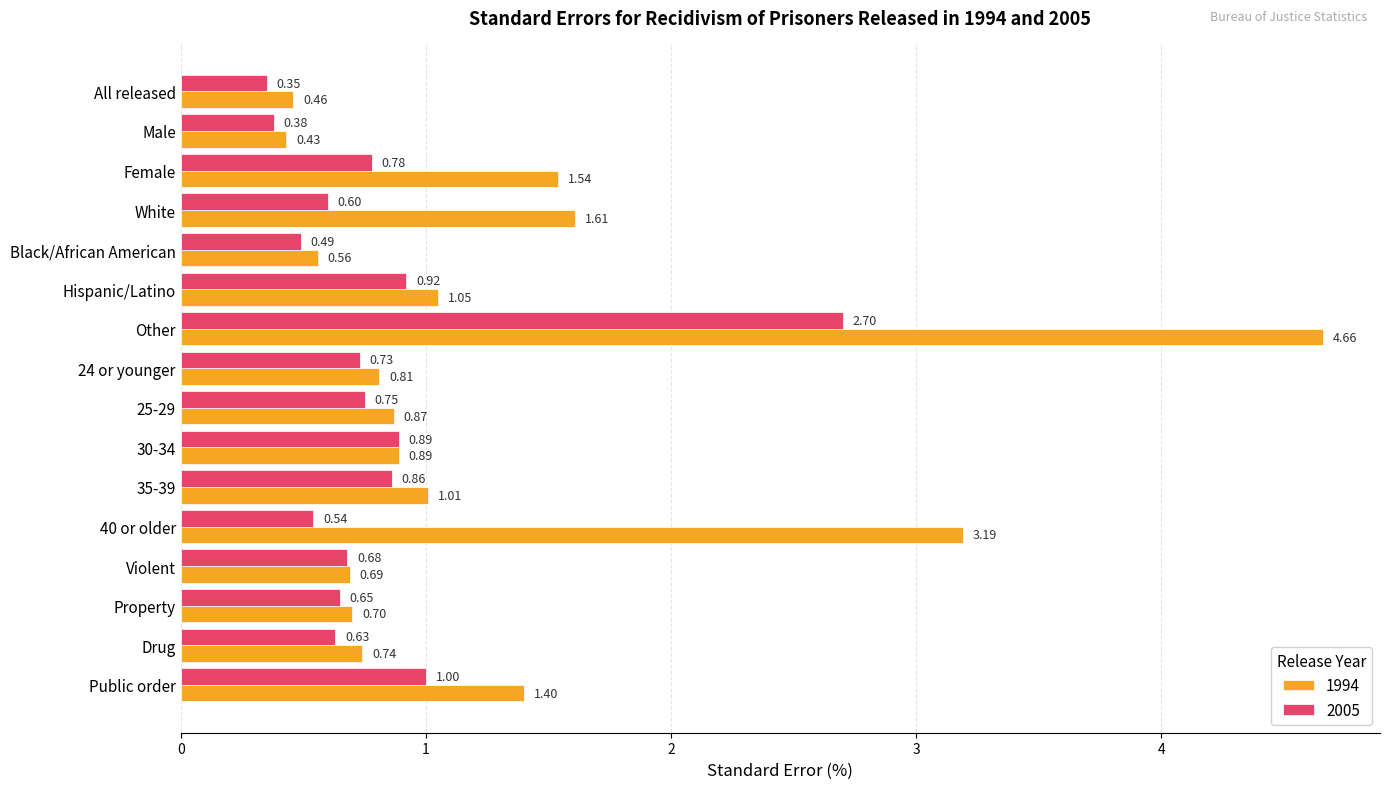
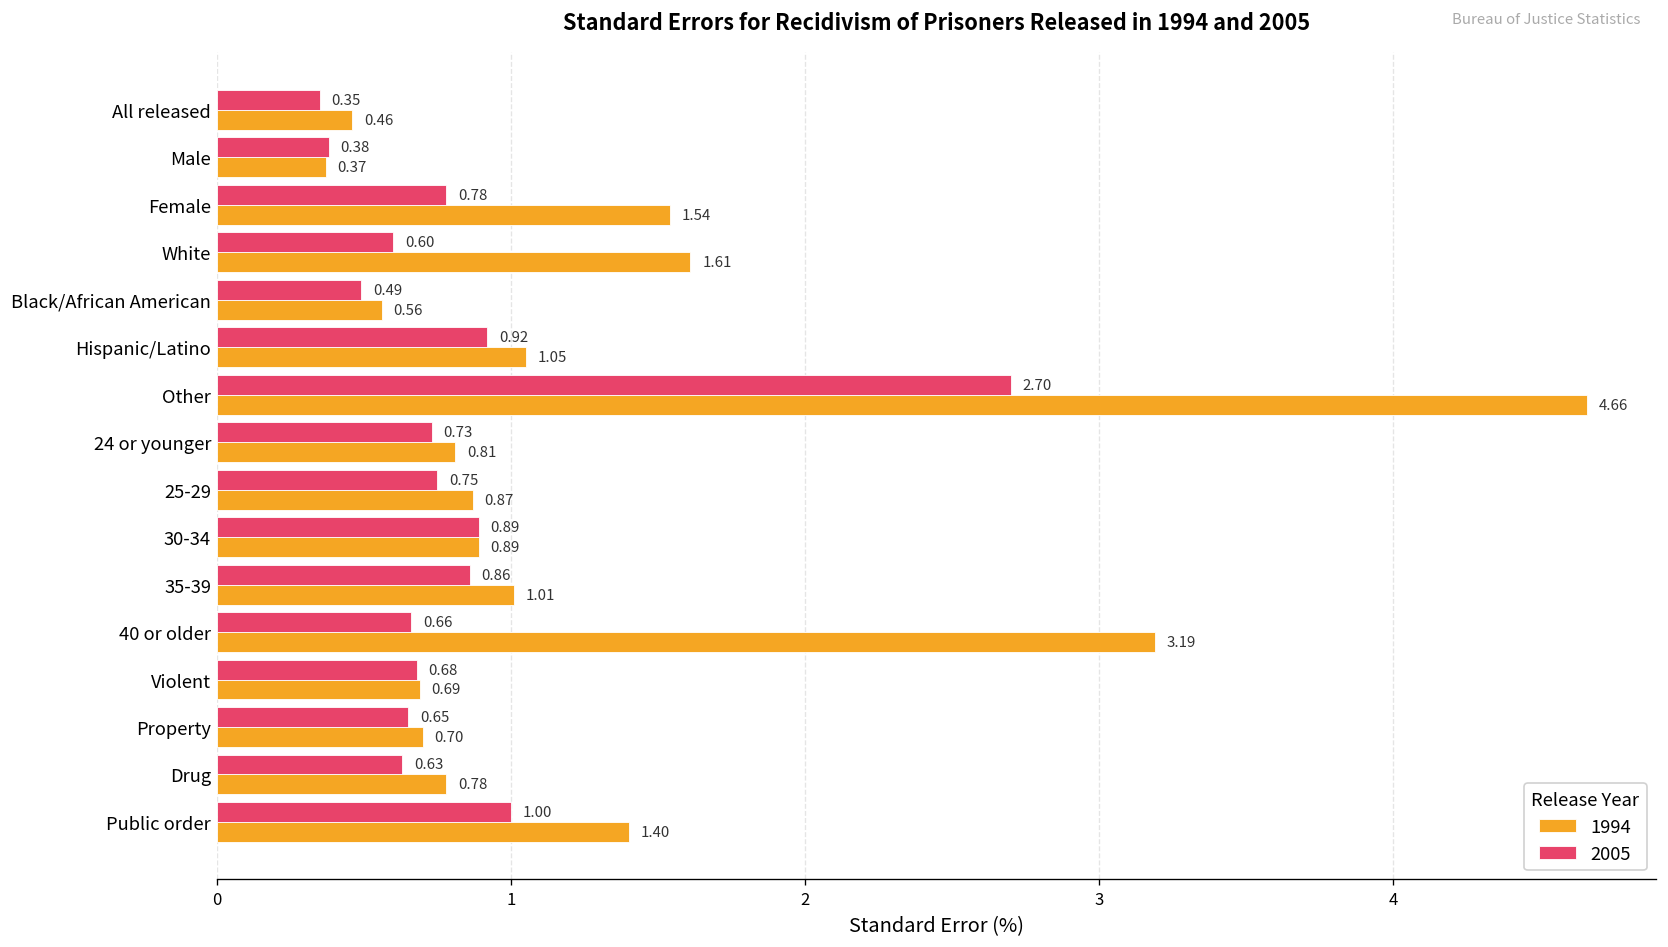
  {
    "1994": {
      "All released": 0.46,
-     "Male": 0.43,
+     "Male": 0.37,
      "Female": 1.54,
      "White": 1.61,
      "Black/African American": 0.56,
      "Hispanic/Latino": 1.05,
      "Other": 4.66,
      "24 or younger": 0.81,
      "25-29": 0.87,
      "30-34": 0.89,
      "35-39": 1.01,
      "40 or older": 3.19,
      "Violent": 0.69,
      "Property": 0.70,
-     "Drug": 0.74,
+     "Drug": 0.78,
      "Public order": 1.40
    },
    "2005": {
      "All released": 0.35,
      "Male": 0.38,
      "Female": 0.78,
      "White": 0.60,
      "Black/African American": 0.49,
      "Hispanic/Latino": 0.92,
      "Other": 2.70,
      "24 or younger": 0.73,
      "25-29": 0.75,
      "30-34": 0.89,
      "35-39": 0.86,
-     "40 or older": 0.54,
+     "40 or older": 0.66,
      "Violent": 0.68,
      "Property": 0.65,
      "Drug": 0.63,
      "Public order": 1.00
    }
  }
